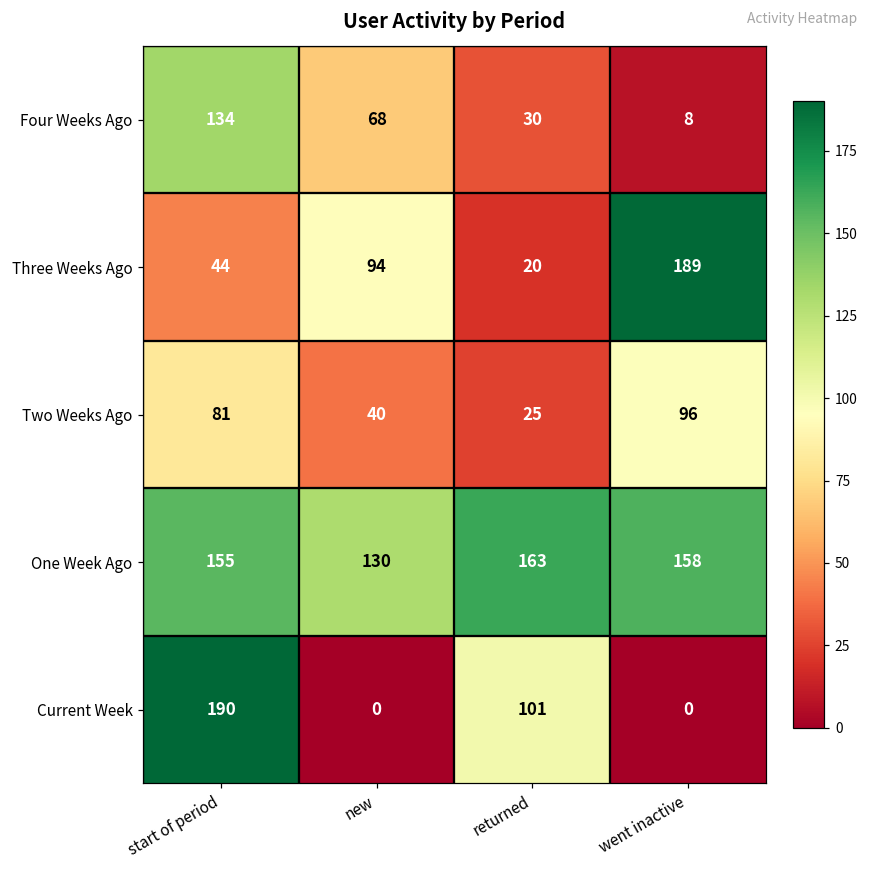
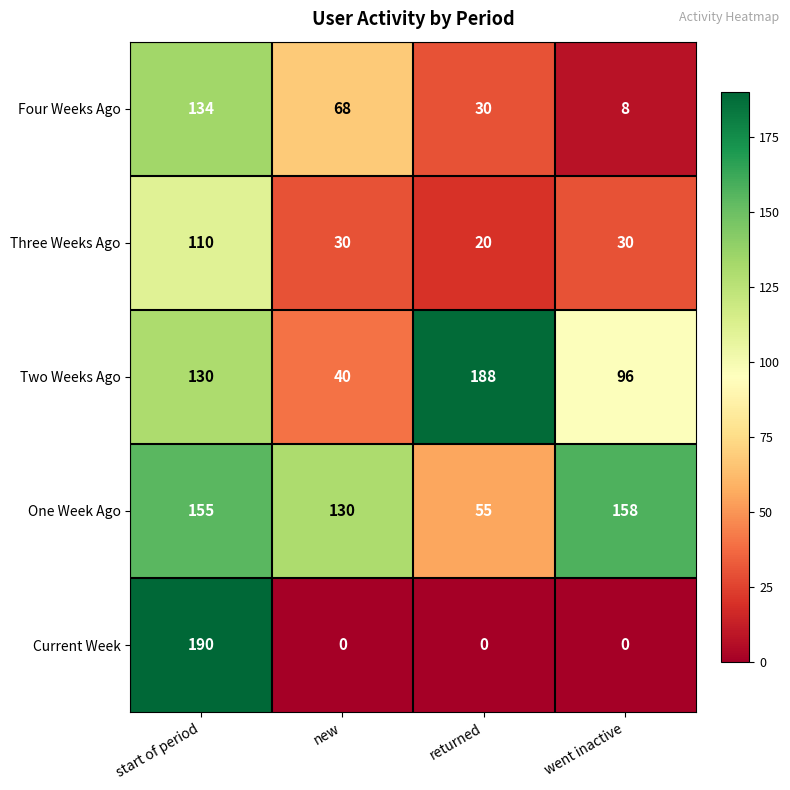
  {
    "Four Weeks Ago": {
      "start of period": 134,
      "new": 68,
      "returned": 30,
      "went inactive": 8
    },
    "Three Weeks Ago": {
-     "start of period": 44,
-     "new": 94,
+     "start of period": 110,
+     "new": 30,
      "returned": 20,
-     "went inactive": 189
+     "went inactive": 30
    },
    "Two Weeks Ago": {
-     "start of period": 81,
+     "start of period": 130,
      "new": 40,
-     "returned": 25,
+     "returned": 188,
      "went inactive": 96
    },
    "One Week Ago": {
      "start of period": 155,
      "new": 130,
-     "returned": 163,
+     "returned": 55,
      "went inactive": 158
    },
    "Current Week": {
      "start of period": 190,
      "new": 0,
-     "returned": 101,
+     "returned": 0,
      "went inactive": 0
    }
  }
